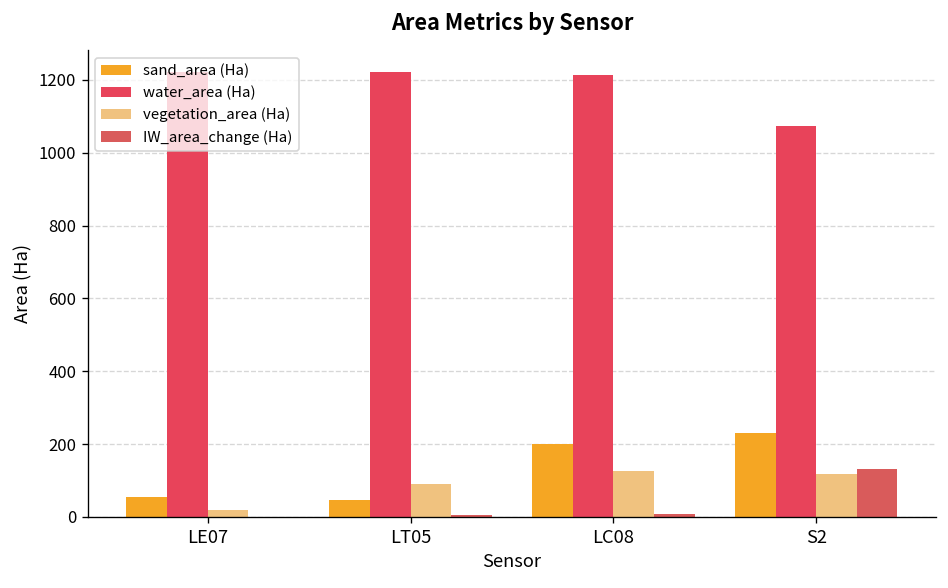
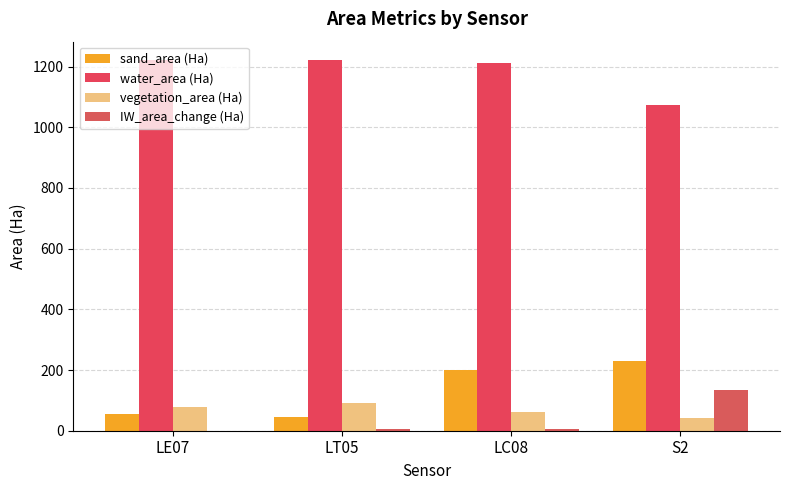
  {
    "sand_area (Ha)": {
      "LE07": 50,
      "LT05": 50,
      "LC08": 200,
      "S2": 230
    },
    "vegetation_area (Ha)": {
-     "LE07": 20,
+     "LE07": 80,
      "LT05": 90,
-     "LC08": 130,
-     "S2": 120
+     "LC08": 60,
+     "S2": 40
    }
  }
